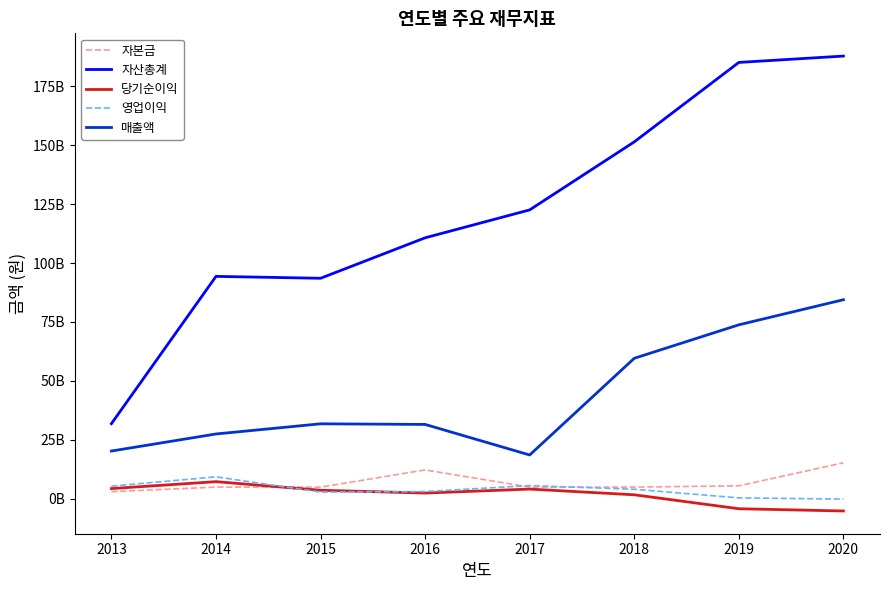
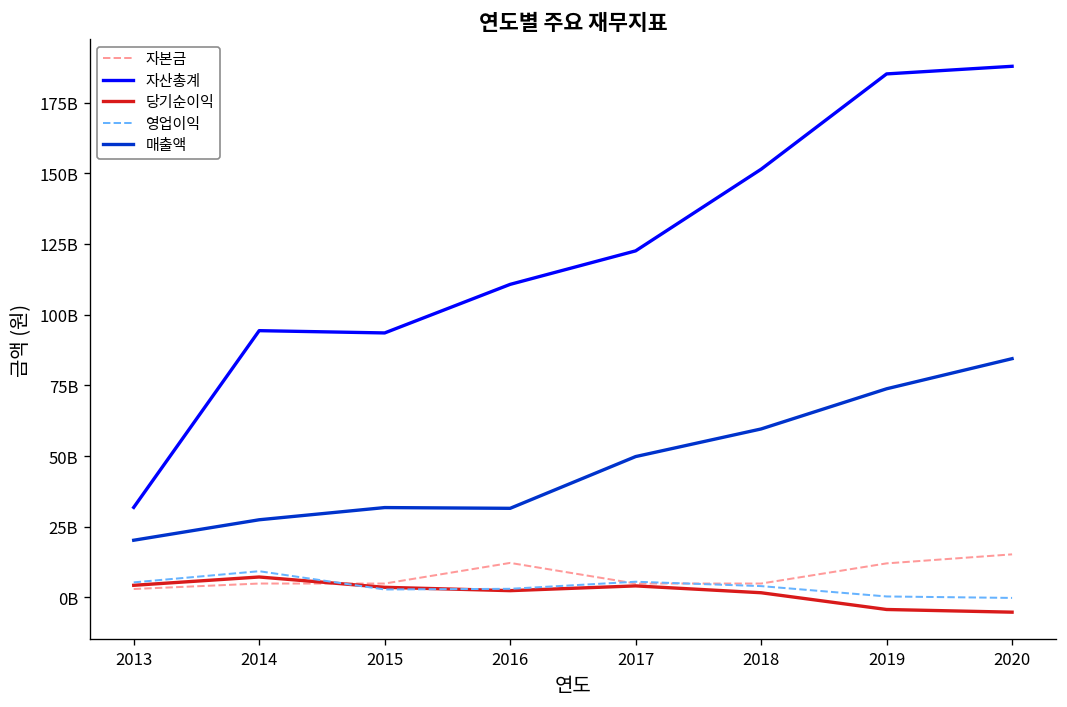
  {
    "자본금": {
      "2013": 3000000000,
      "2014": 5000000000,
      "2015": 5000000000,
      "2016": 12000000000,
-     "2019": 5000000000,
+     "2019": 12000000000,
      "2020": 15000000000
    },
    "자산총계": {
      "2013": 32000000000,
      "2014": 94000000000,
      "2015": 94000000000,
      "2016": 111000000000,
      "2017": 123000000000,
      "2018": 151000000000,
      "2019": 185000000000,
      "2020": 188000000000
    },
    "당기순이익": {
      "2014": 7000000000,
      "2018": 2000000000,
      "2019": -4000000000,
      "2020": -5000000000
    },
    "영업이익": {
      "2014": 9000000000,
      "2019": 0,
      "2020": 0
    },
    "매출액": {
      "2013": 20000000000,
      "2014": 27000000000,
      "2015": 32000000000,
      "2016": 32000000000,
-     "2017": 19000000000,
+     "2017": 50000000000,
      "2018": 60000000000,
      "2019": 74000000000,
      "2020": 84000000000
    }
  }
